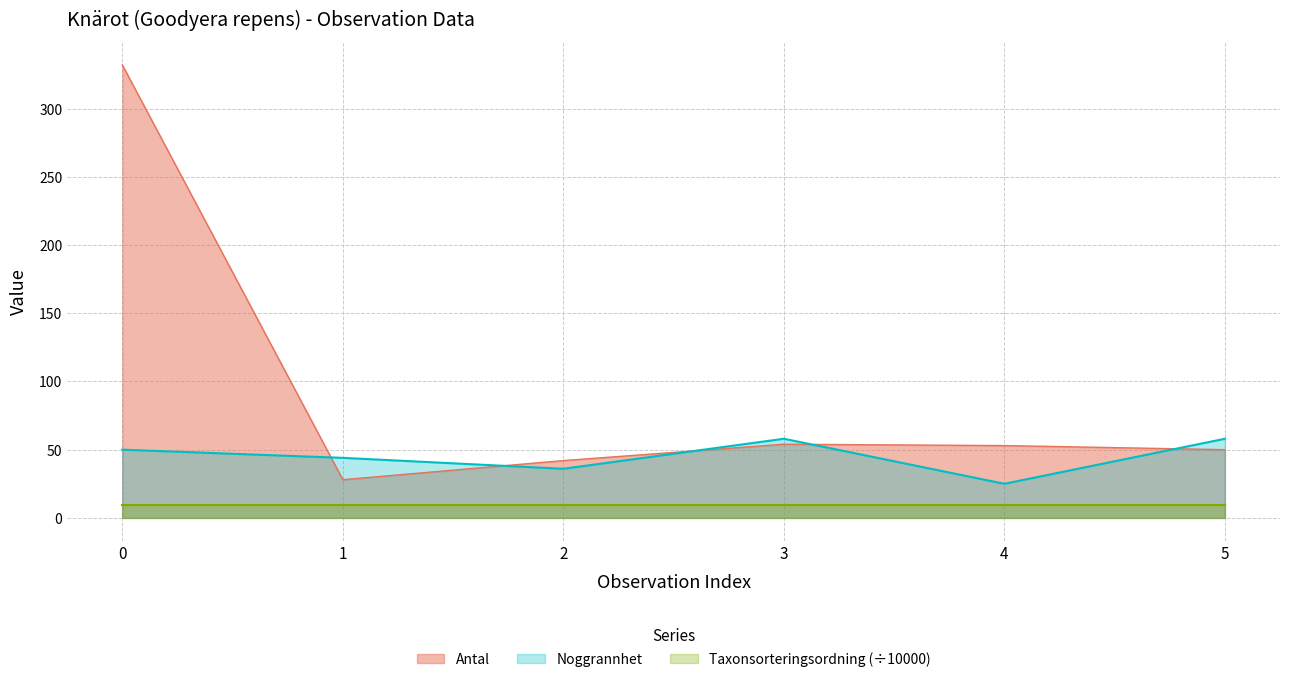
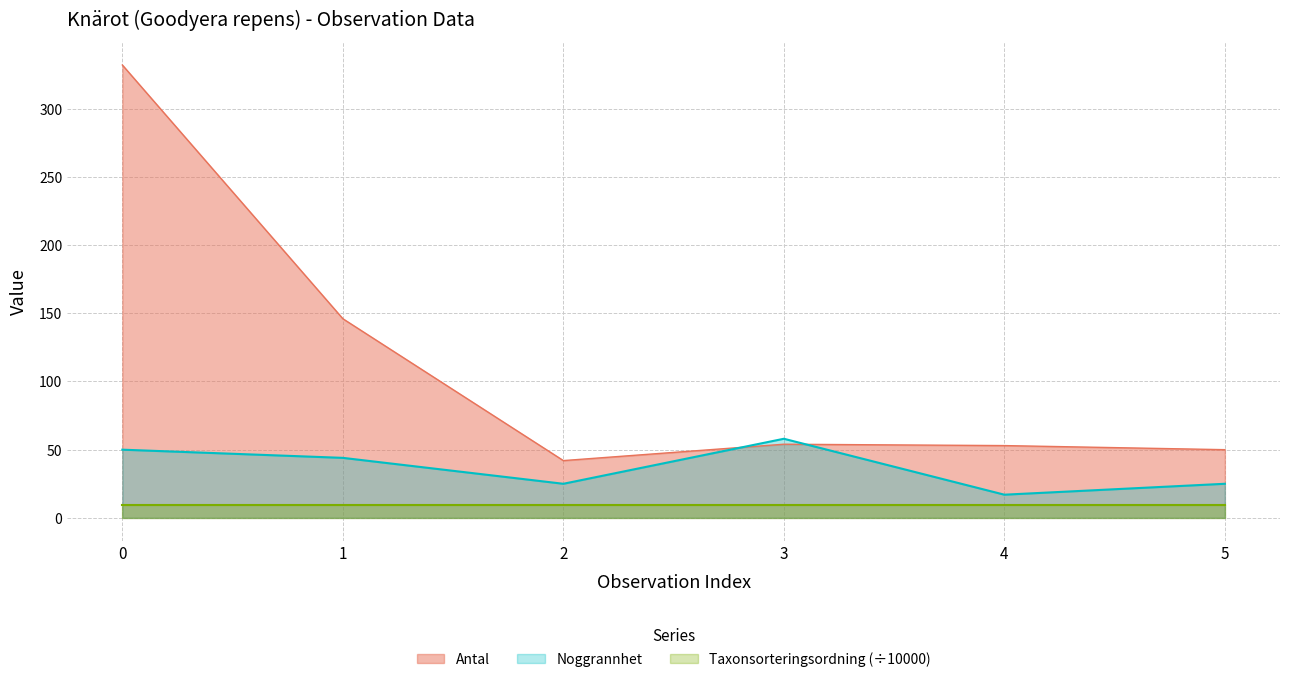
  {
    "Antal": {
      "0": 332,
-     "1": 28,
+     "1": 146,
      "2": 42,
      "3": 54,
      "4": 53,
      "5": 50
    },
    "Noggrannhet": {
      "0": 50,
      "1": 44,
-     "2": 36,
+     "2": 25,
      "3": 58,
-     "4": 25,
-     "5": 58
+     "4": 17,
+     "5": 25
    },
    "Taxonsorteringsordning (÷10000)": {
      "0": 10,
      "1": 10,
      "2": 10,
      "3": 10,
      "4": 10,
      "5": 10
    }
  }
